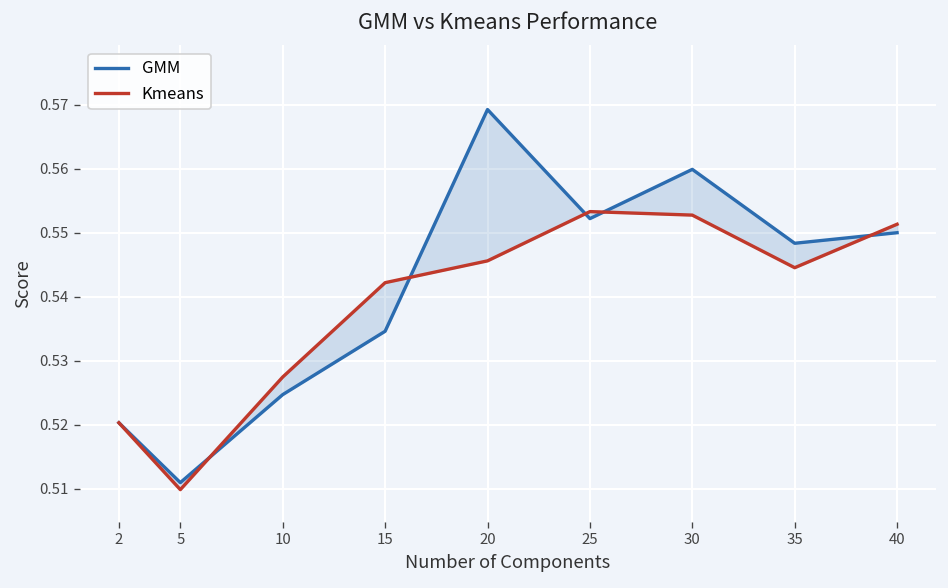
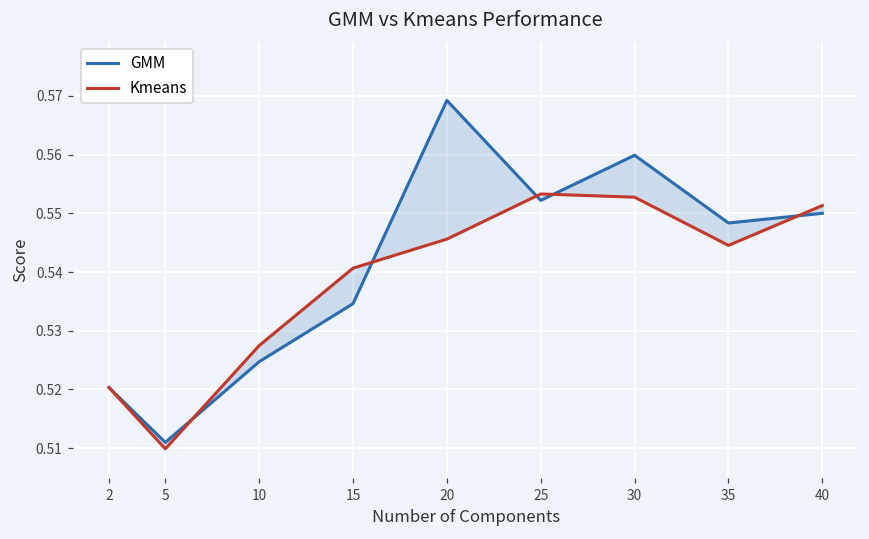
  {
    "Kmeans": {
      "5": 0.510,
-     "15": 0.542,
+     "15": 0.541,
      "20": 0.546,
      "30": 0.553,
      "35": 0.545
    }
  }
